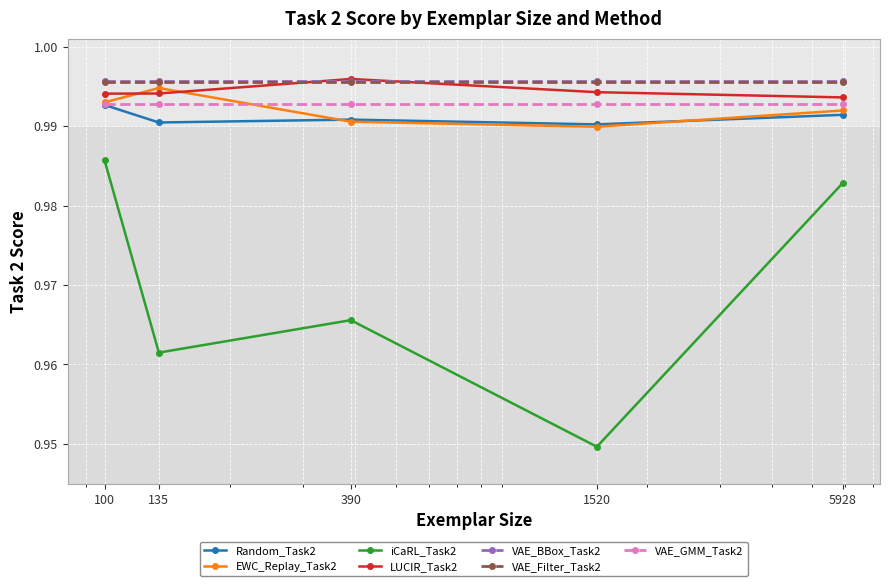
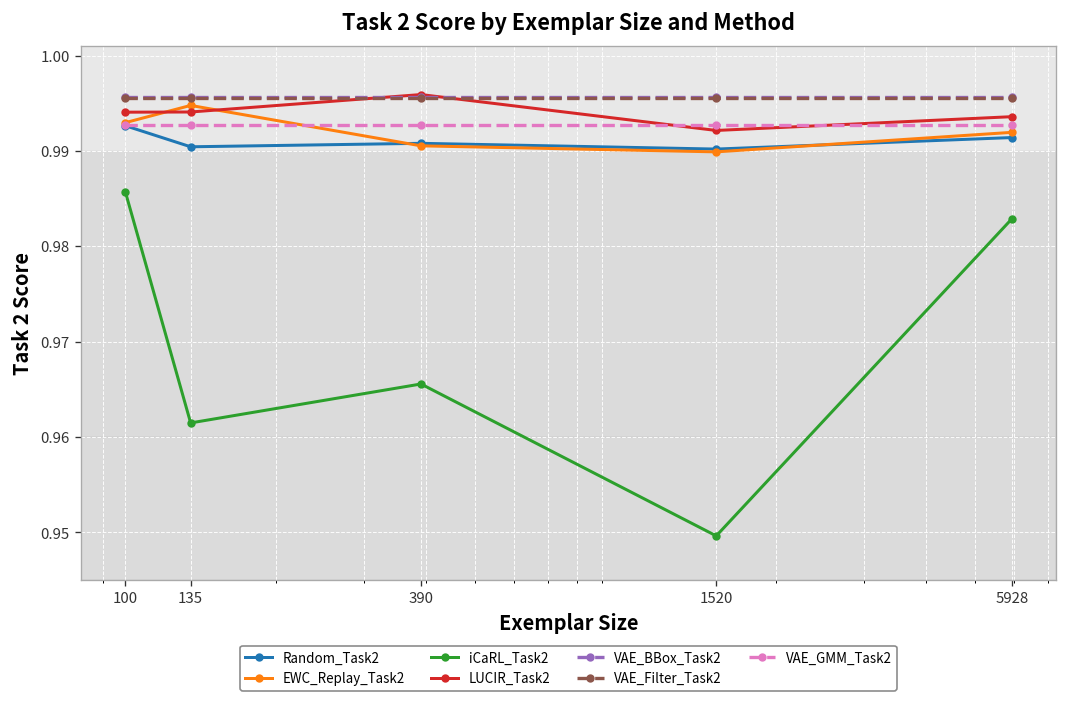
  {
    "Random_Task2": {
      "135": 0.990,
      "5928": 0.991
    },
    "EWC_Replay_Task2": {
      "135": 0.995,
      "5928": 0.992
    },
    "iCaRL_Task2": {
      "100": 0.986,
      "135": 0.961,
      "390": 0.966,
      "1520": 0.950,
      "5928": 0.983
    },
    "LUCIR_Task2": {
      "100": 0.994,
      "135": 0.994,
-     "1520": 0.994,
+     "1520": 0.992,
      "5928": 0.994
    },
    "VAE_GMM_Task2": {
      "135": 0.993,
      "390": 0.993,
      "1520": 0.993,
      "5928": 0.993
    }
  }
